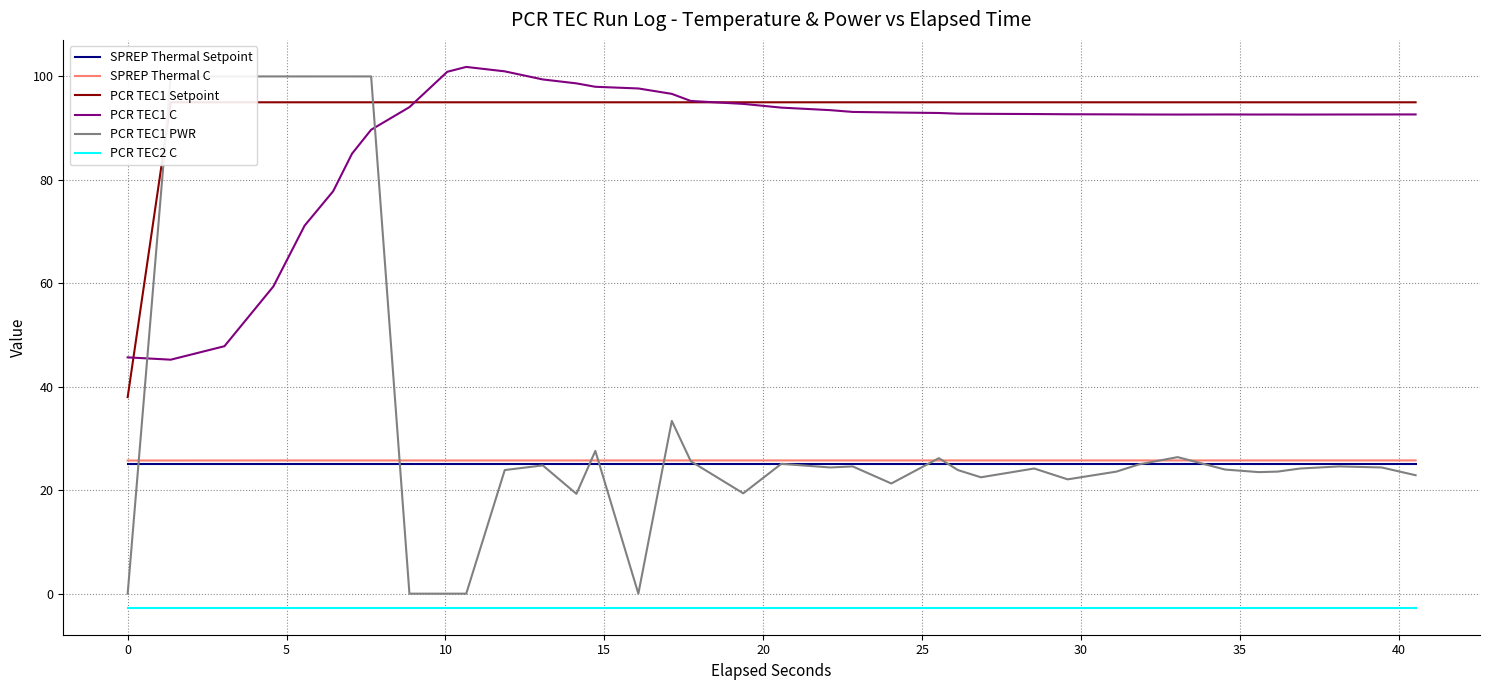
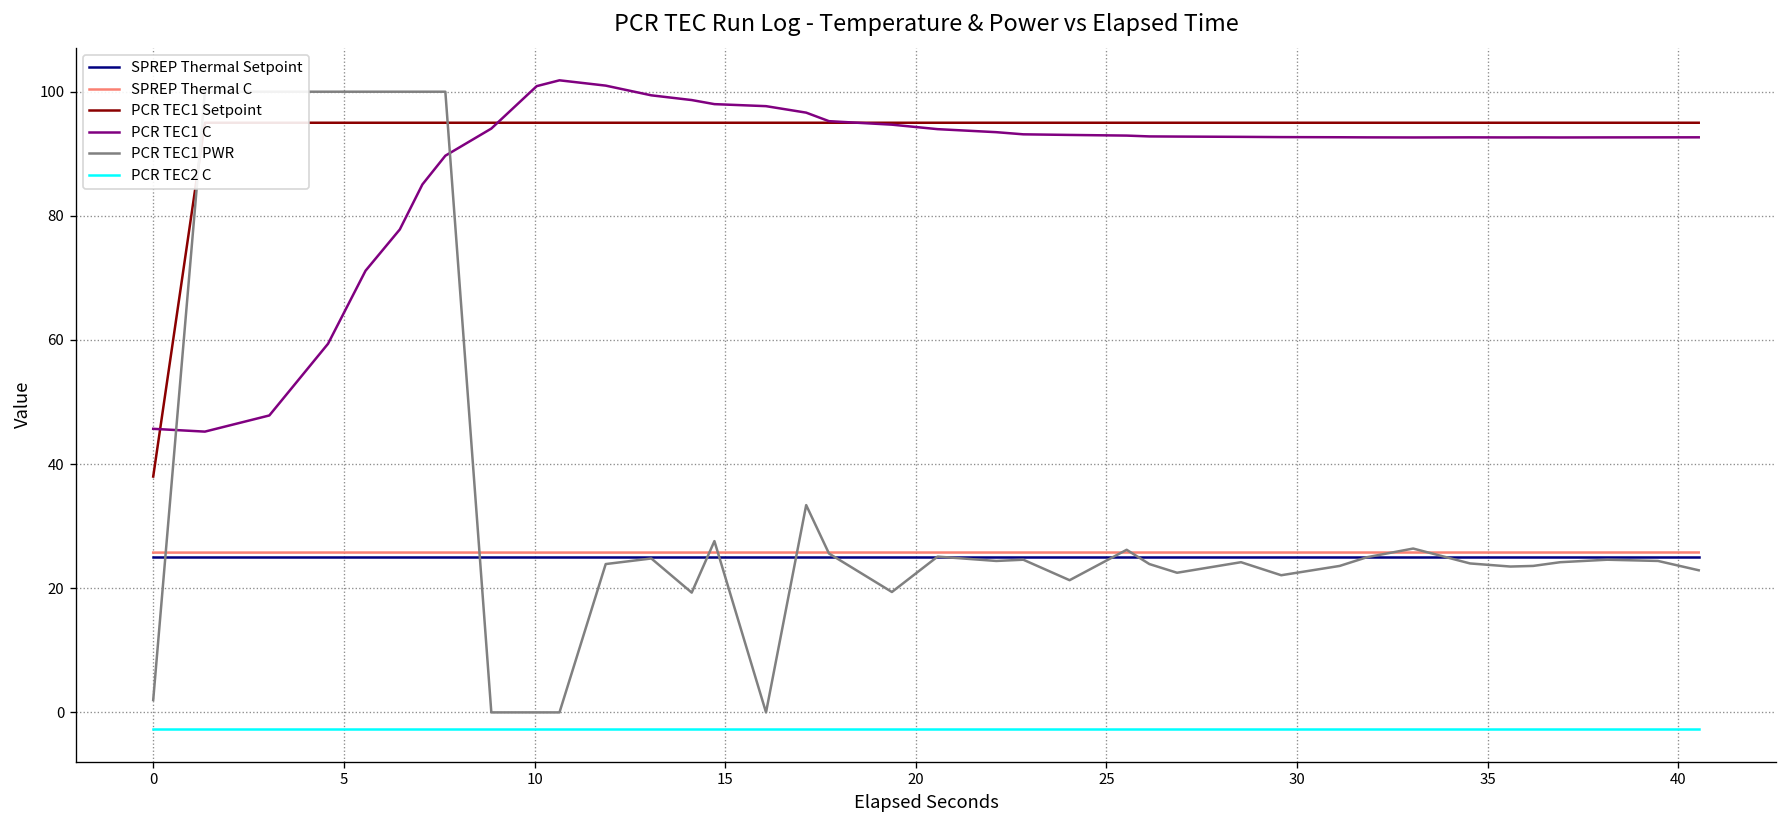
  {
    "SPREP Thermal Setpoint": {
      "0": 25
    },
    "SPREP Thermal C": {
      "0": 26
    },
    "PCR TEC1 Setpoint": {
      "0": 38
    },
    "PCR TEC1 C": {
      "0": 46
    },
    "PCR TEC1 PWR": {
-     "0": 0
+     "0": 2
    },
    "PCR TEC2 C": {
      "0": -3
    }
  }
